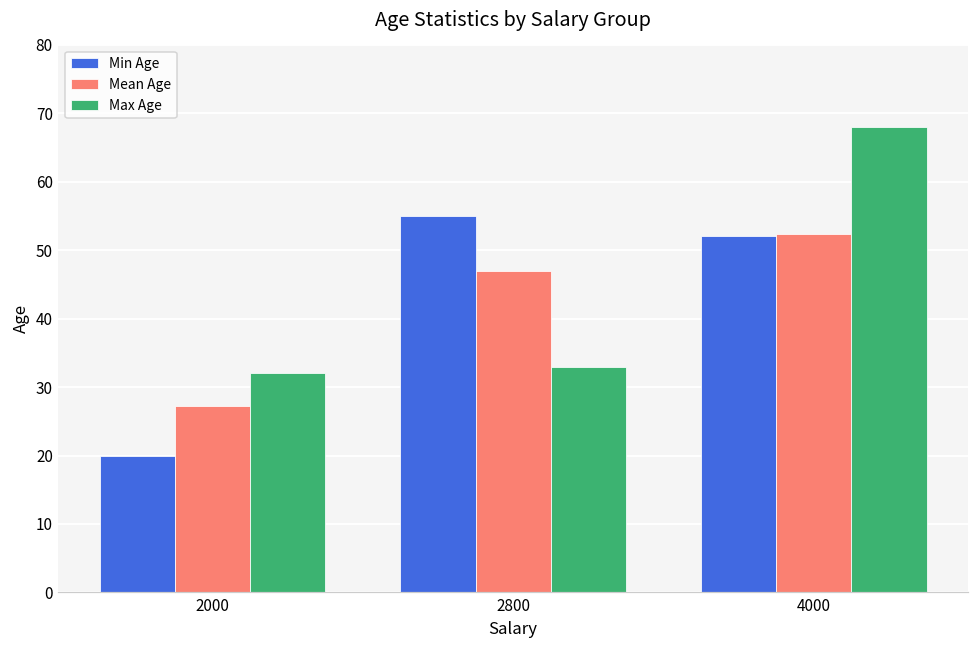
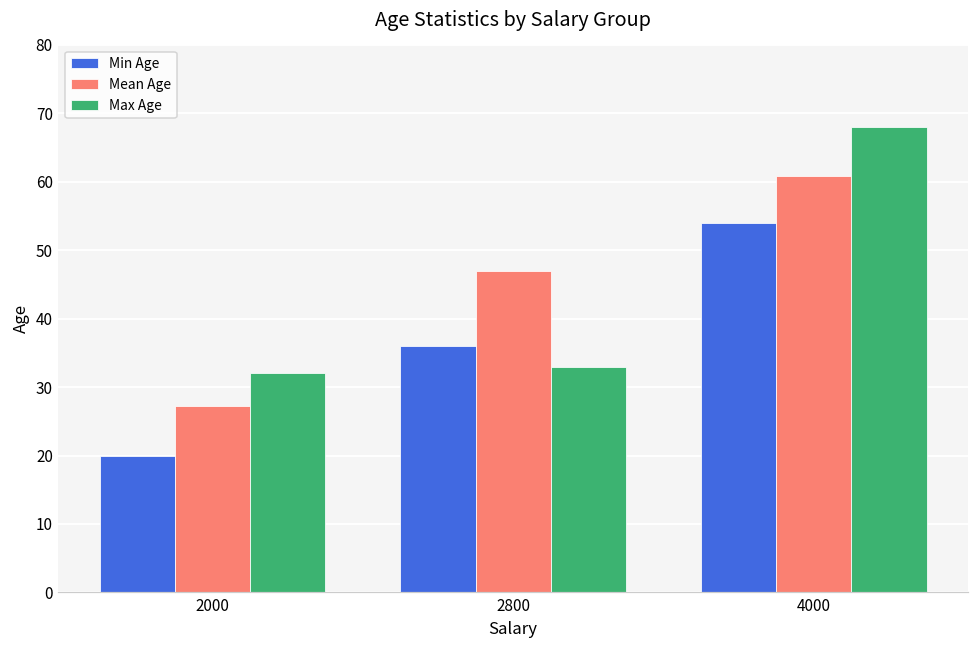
  {
    "Min Age": {
      "2000": 20,
-     "2800": 55,
-     "4000": 52
+     "2800": 36,
+     "4000": 54
    },
    "Mean Age": {
      "2000": 27,
      "2800": 47,
-     "4000": 52
+     "4000": 61
    },
    "Max Age": {
      "2000": 32,
      "2800": 33,
      "4000": 68
    }
  }
